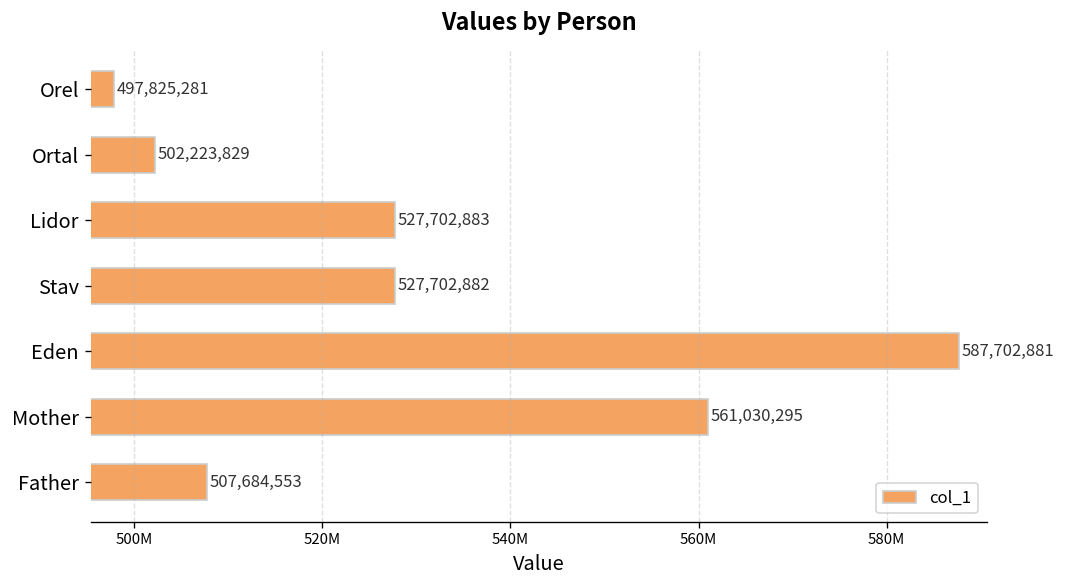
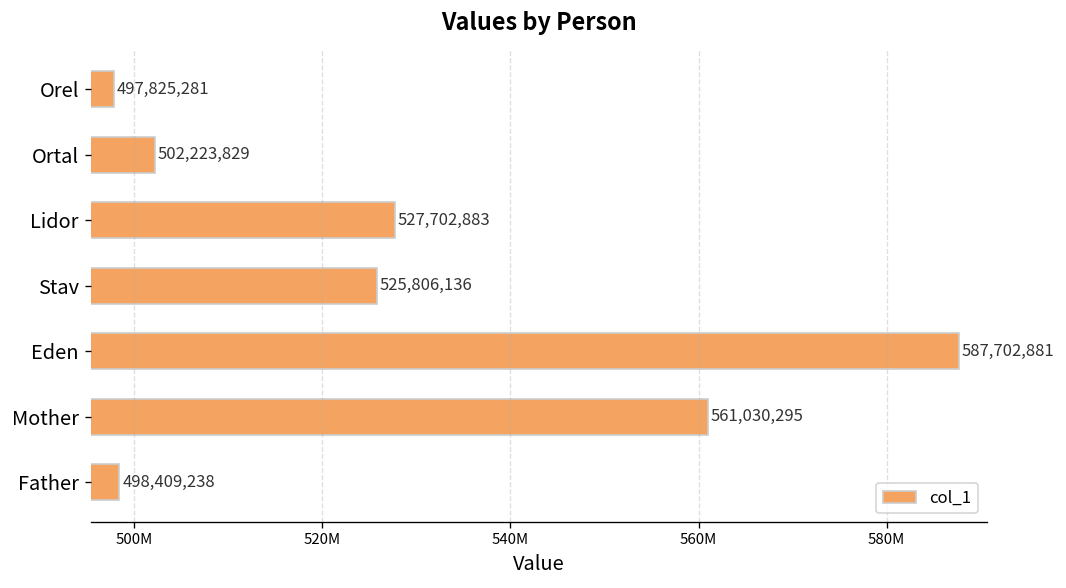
  {
    "Orel": "497,825,281",
    "Ortal": "502,223,829",
    "Lidor": "527,702,883",
-   "Stav": "527,702,882",
+   "Stav": "525,806,136",
    "Eden": "587,702,881",
    "Mother": "561,030,295",
-   "Father": "507,684,553"
+   "Father": "498,409,238"
  }
